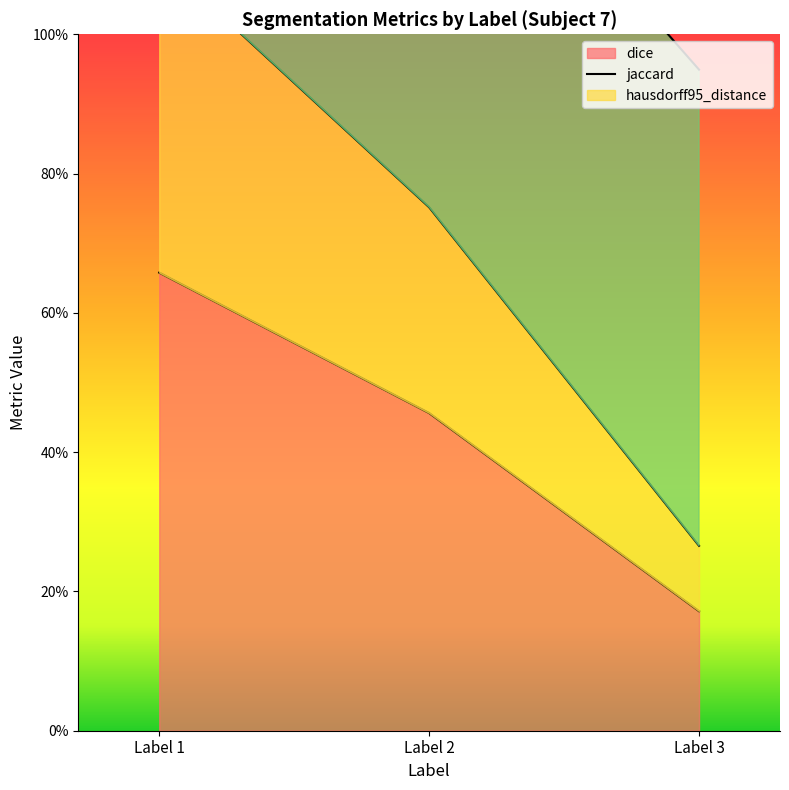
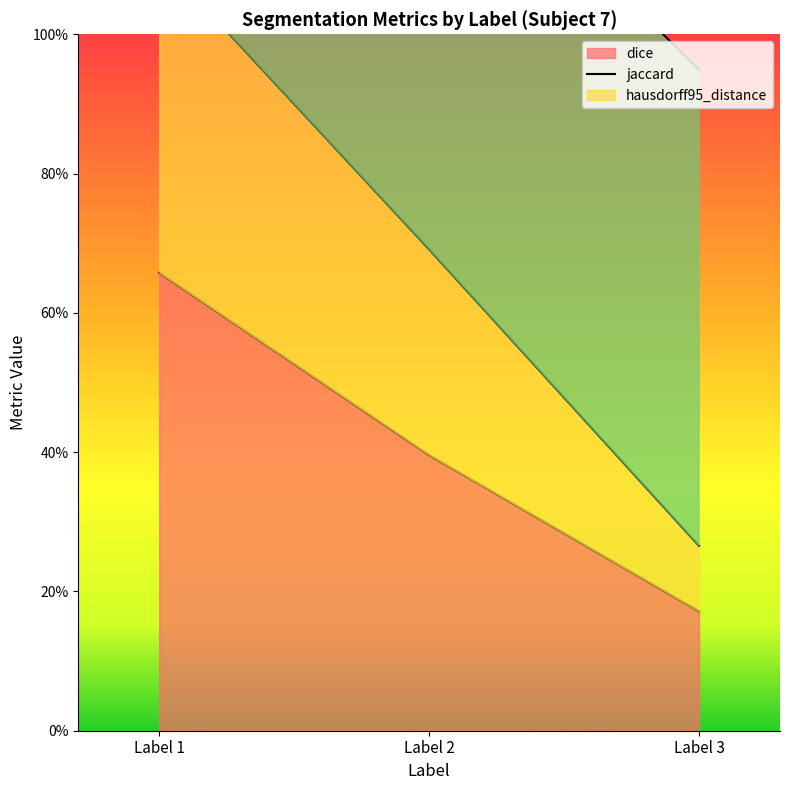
  {
    "dice": {
      "Label 1": "66%",
-     "Label 2": "46%",
+     "Label 2": "40%",
      "Label 3": "17%"
    }
  }
